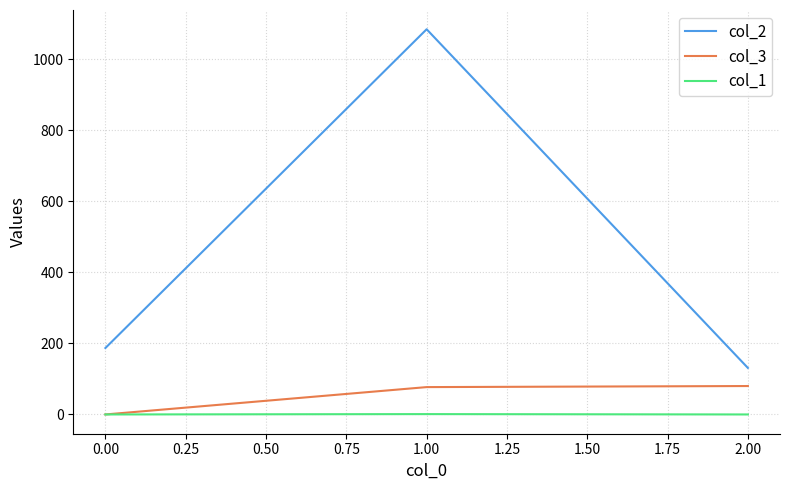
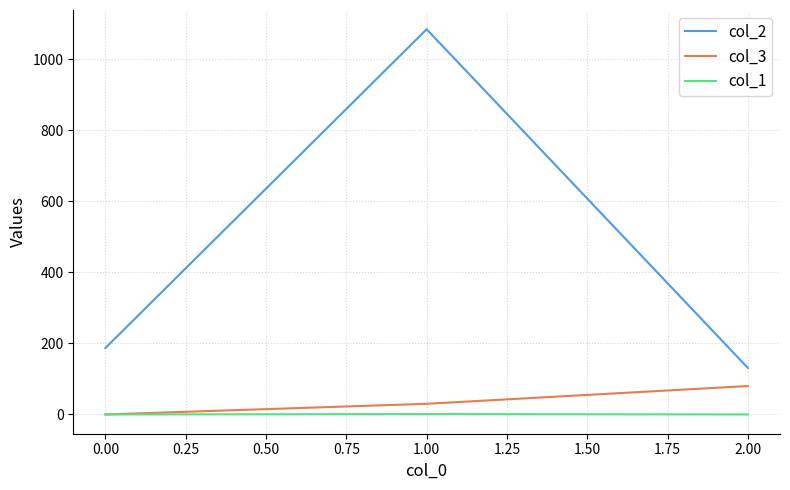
  {
    "col_2": {
      "0.00": 190,
      "1.00": 1080,
      "2.00": 130
    },
    "col_3": {
-     "1.00": 80,
+     "1.00": 30,
      "2.00": 80
    },
    "col_1": {
      "1.00": 0,
      "2.00": 0
    }
  }
